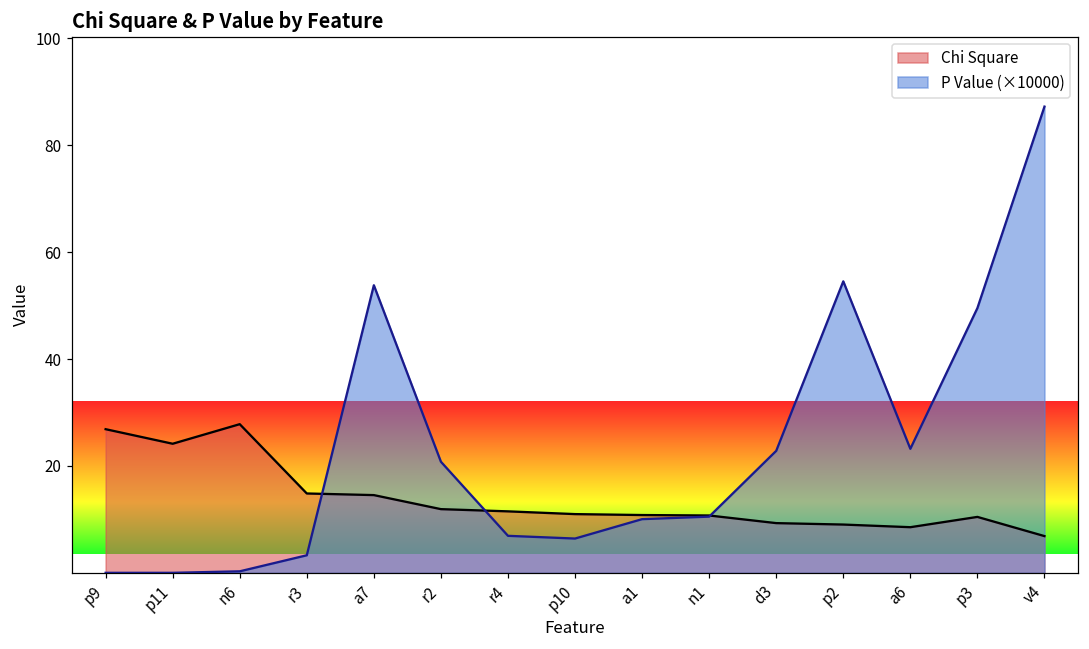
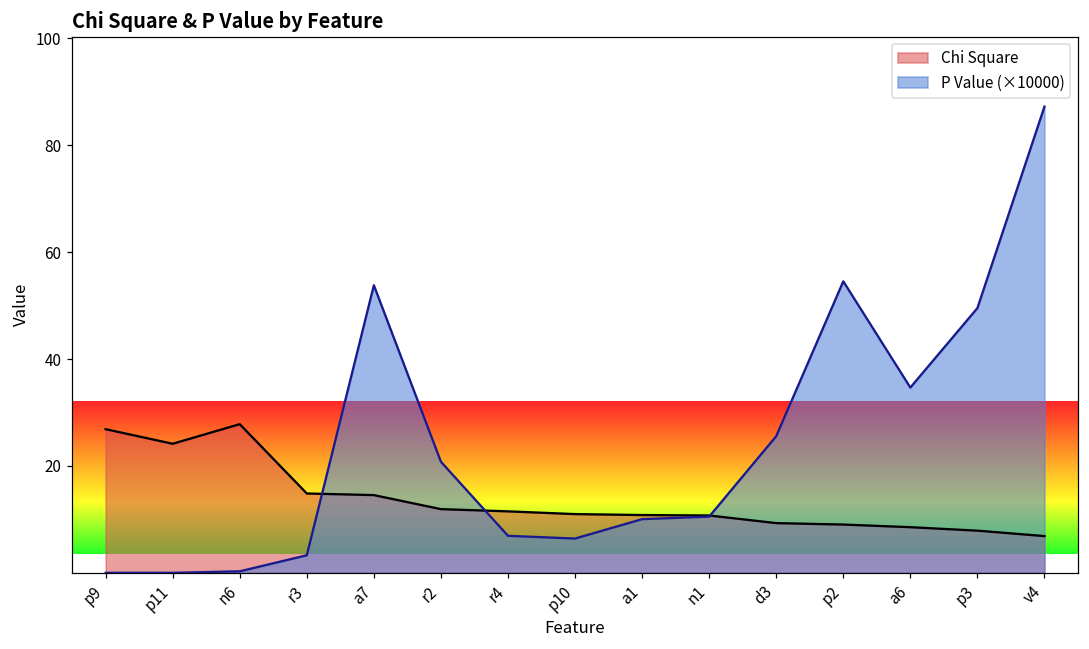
  {
    "Chi Square": {
      "p9": 27,
      "p11": 24,
      "n6": 28,
      "r3": 15,
      "a7": 15,
      "r2": 12,
      "r4": 12,
      "p10": 11,
      "a1": 11,
      "d3": 9,
      "p2": 9,
      "a6": 9,
-     "p3": 10,
+     "p3": 8,
      "v4": 7
    },
    "P Value (×10000)": {
      "p9": 0,
      "p11": 0,
      "n6": 0,
      "r3": 3,
      "a7": 54,
      "r2": 21,
      "r4": 7,
      "p10": 6,
      "a1": 10,
-     "d3": 23,
+     "d3": 26,
      "p2": 55,
-     "a6": 23,
+     "a6": 35,
      "p3": 50,
      "v4": 87
    }
  }
